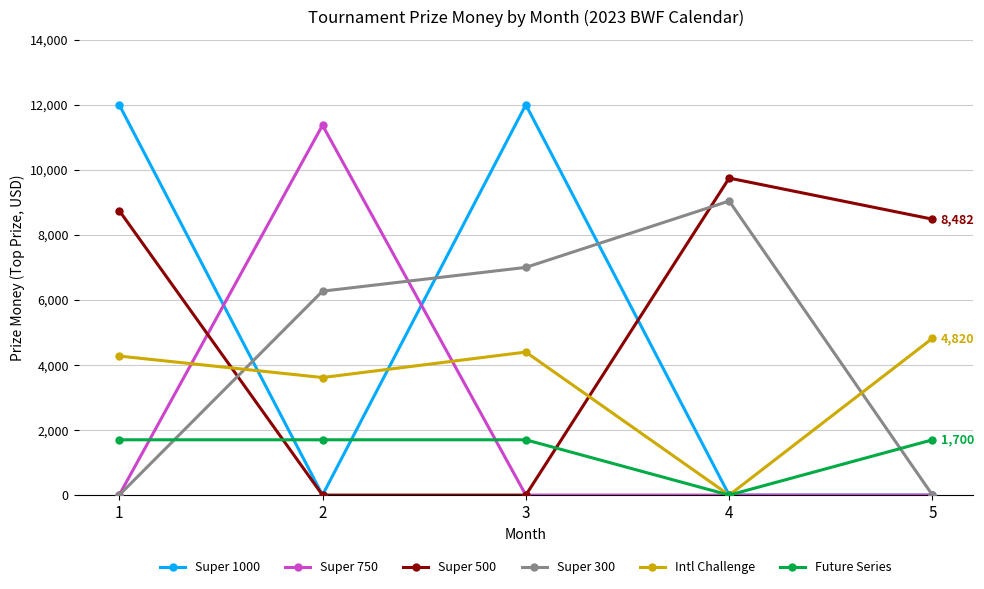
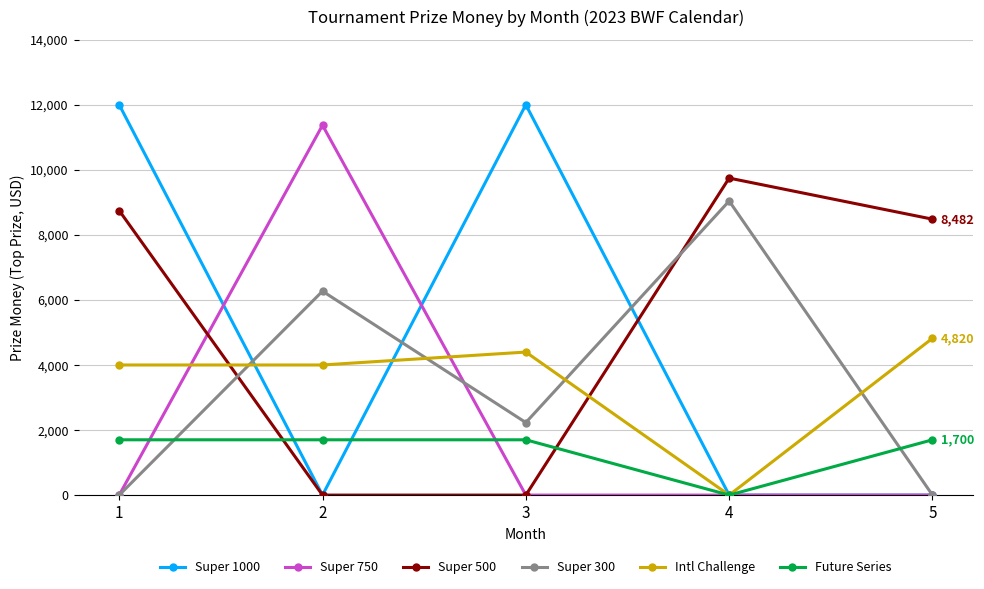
  {
    "Super 1000": {
      "1": "12,000",
      "3": "12,000"
    },
    "Super 750": {
      "2": "11,400"
    },
    "Super 500": {
      "5": "8,482"
    },
    "Super 300": {
      "2": "6,300",
-     "3": "7,000",
+     "3": "2,200",
      "4": "9,000"
    },
    "Intl Challenge": {
-     "1": "4,300",
-     "2": "3,600",
+     "1": "4,000",
+     "2": "4,000",
      "3": "4,400"
    },
    "Future Series": {
      "5": "1,700"
    }
  }
